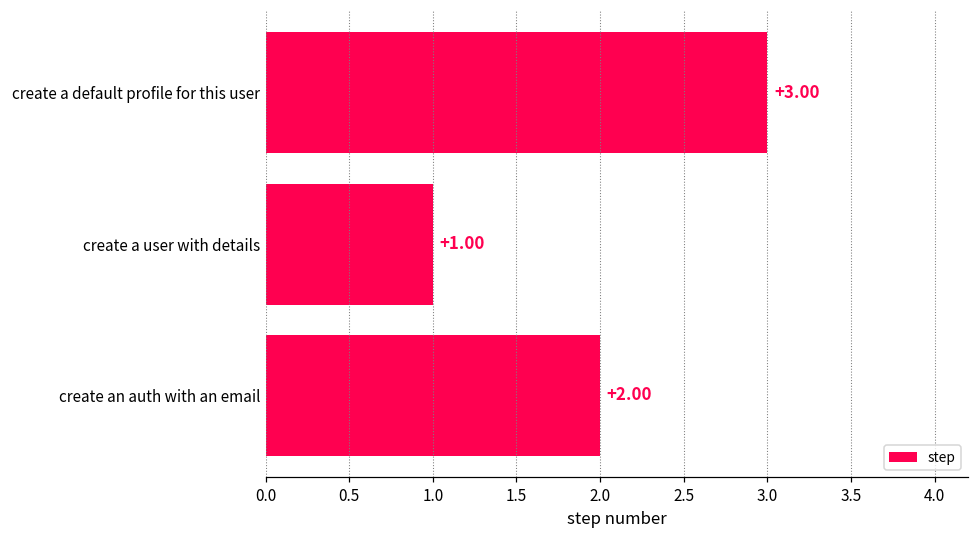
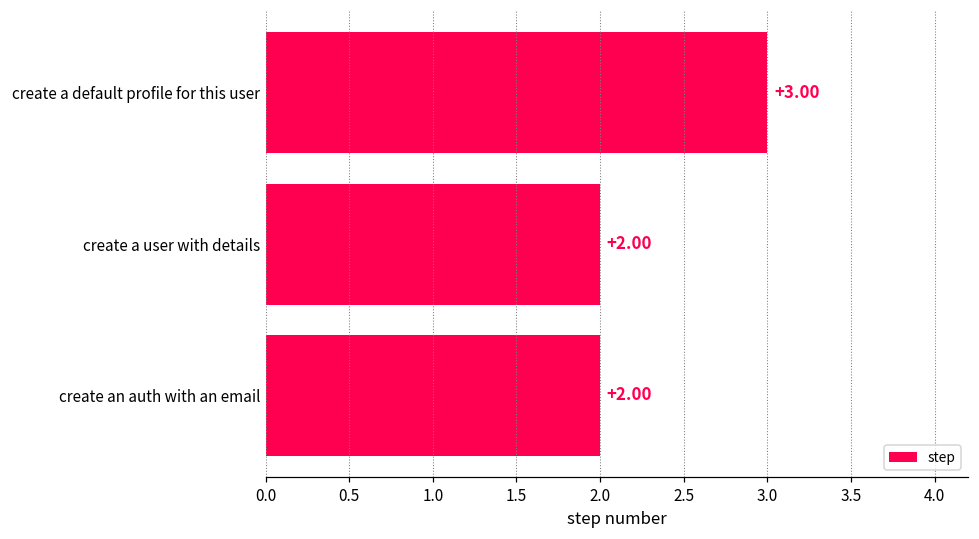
  {
    "create a default profile for this user": "+3.00",
-   "create a user with details": "+1.00",
+   "create a user with details": "+2.00",
    "create an auth with an email": "+2.00"
  }
